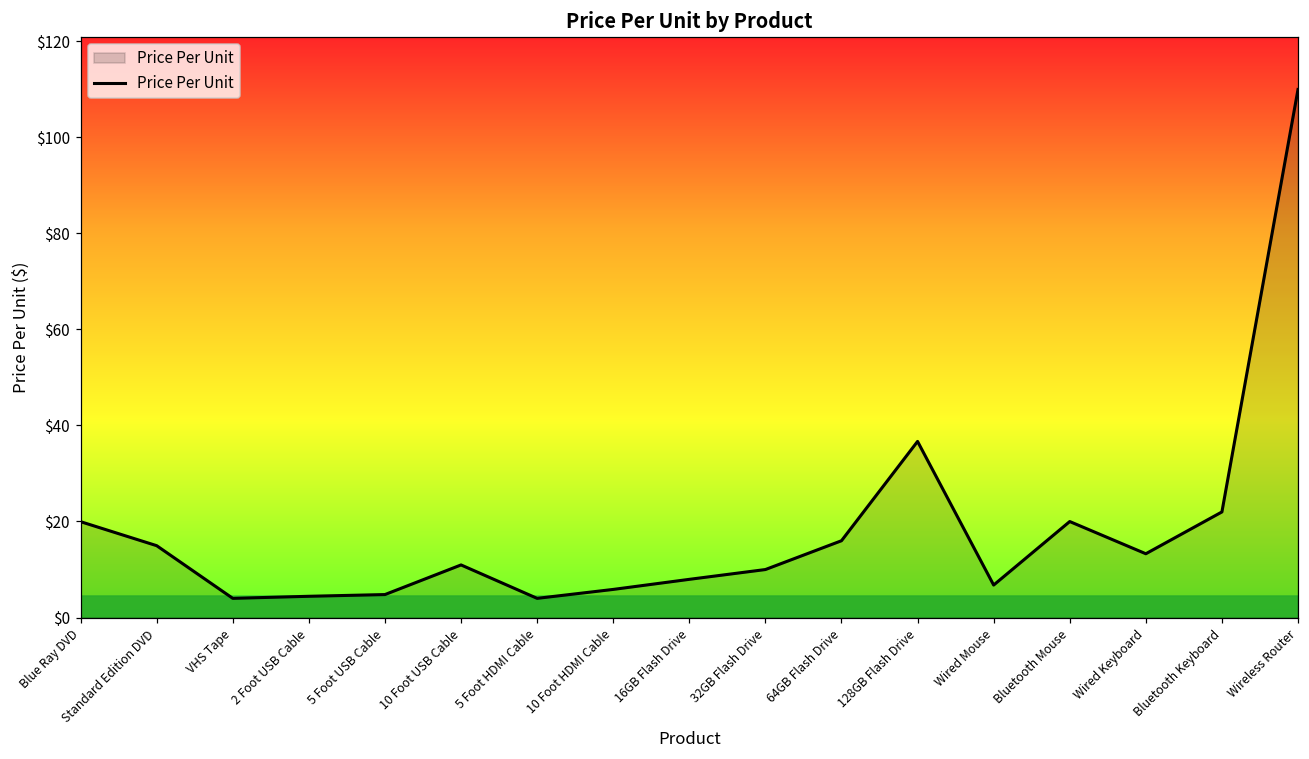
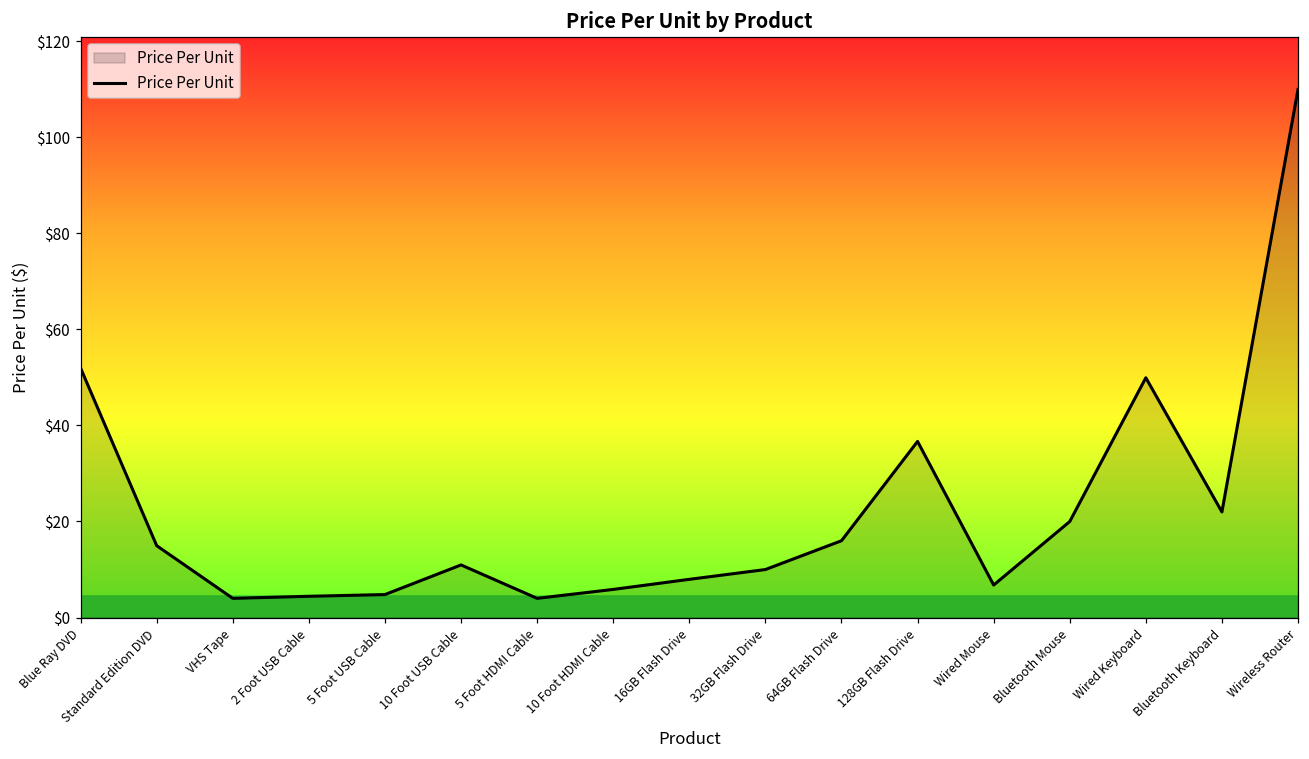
  {
-   "Blue Ray DVD": "$20",
+   "Blue Ray DVD": "$52",
    "Standard Edition DVD": "$15",
    "2 Foot USB Cable": "$4",
    "5 Foot USB Cable": "$5",
    "10 Foot USB Cable": "$11",
    "10 Foot HDMI Cable": "$6",
    "16GB Flash Drive": "$8",
    "32GB Flash Drive": "$10",
    "64GB Flash Drive": "$16",
    "128GB Flash Drive": "$37",
    "Wired Mouse": "$7",
    "Bluetooth Mouse": "$20",
-   "Wired Keyboard": "$13",
+   "Wired Keyboard": "$50",
    "Bluetooth Keyboard": "$22",
    "Wireless Router": "$110"
  }
